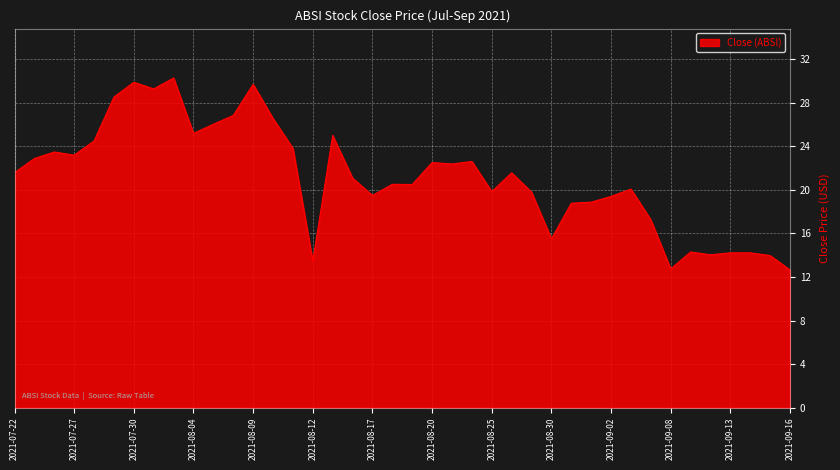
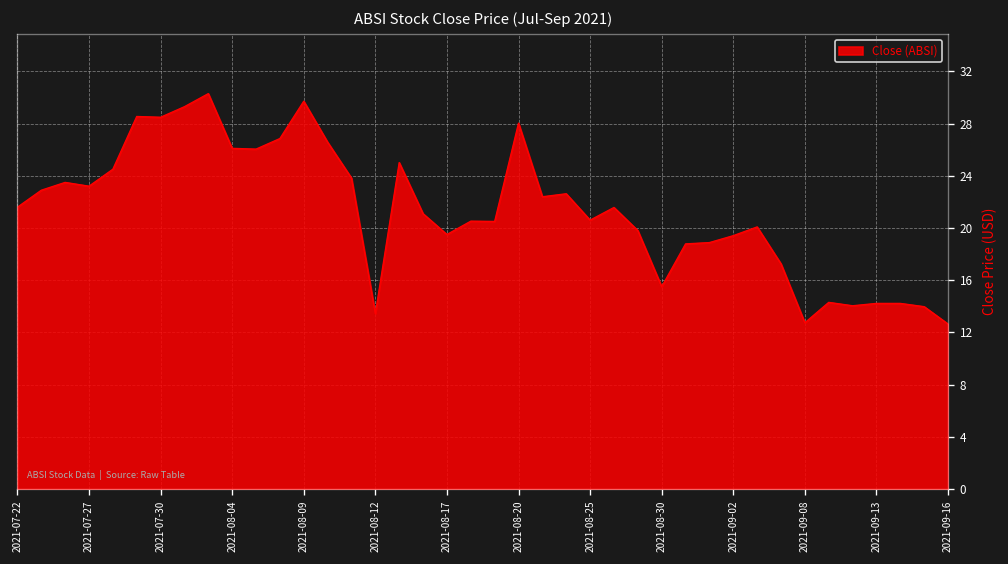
  {
    "2021-07-22": 21.6,
    "2021-07-27": 23.2,
-   "2021-07-30": 29.9,
-   "2021-08-04": 25.2,
+   "2021-07-30": 28.5,
+   "2021-08-04": 26.1,
    "2021-08-09": 29.7,
    "2021-08-12": 13.4,
    "2021-08-17": 19.5,
-   "2021-08-20": 22.5,
-   "2021-08-25": 19.9,
+   "2021-08-20": 28.0,
+   "2021-08-25": 20.6,
    "2021-08-30": 15.5,
    "2021-09-02": 19.4,
    "2021-09-08": 12.7,
    "2021-09-13": 14.2,
    "2021-09-16": 12.6
  }
